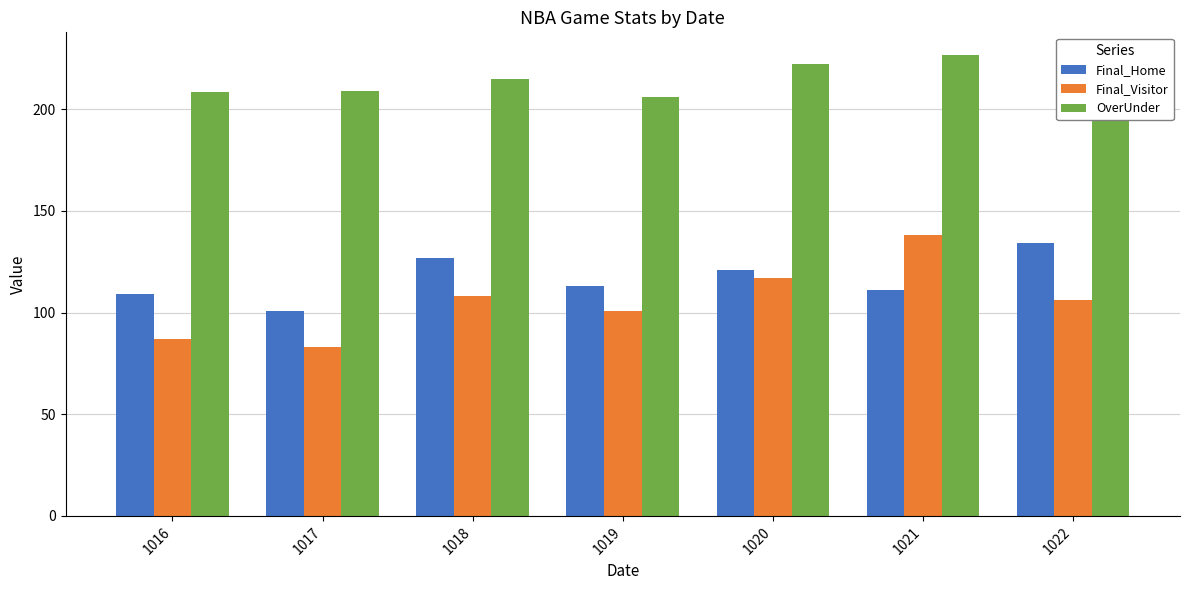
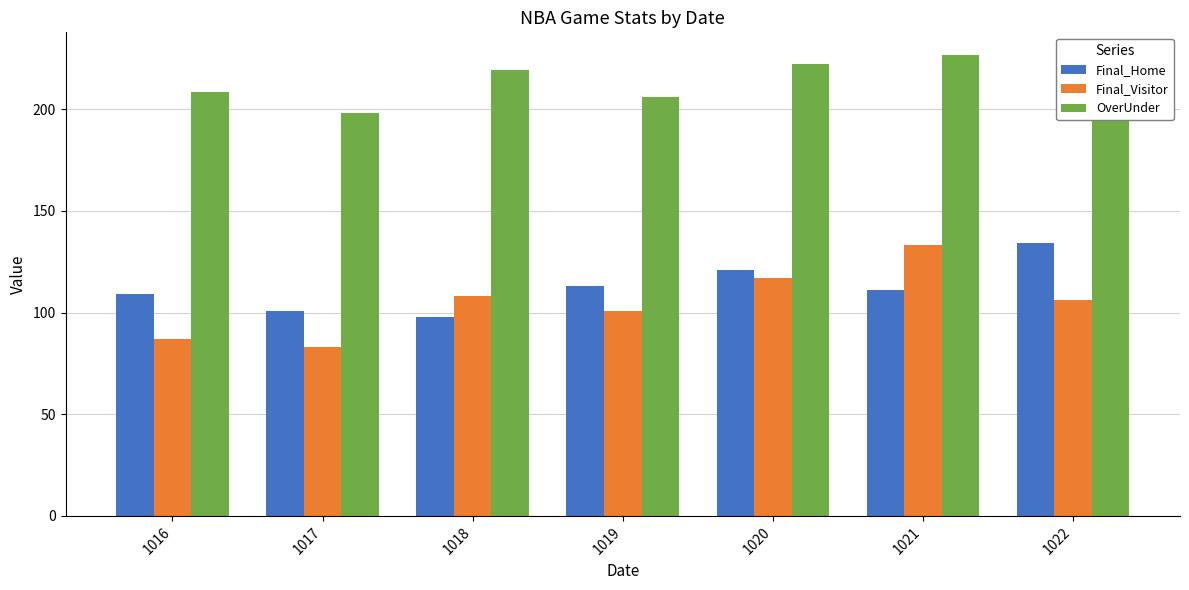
  {
    "Final_Home": {
      "1016": 109,
      "1017": 101,
-     "1018": 127,
+     "1018": 98,
      "1019": 113,
      "1020": 121,
      "1021": 111,
      "1022": 134
    },
    "Final_Visitor": {
      "1016": 87,
      "1017": 83,
      "1018": 108,
      "1019": 101,
      "1020": 117,
-     "1021": 138,
+     "1021": 133,
      "1022": 106
    },
    "OverUnder": {
      "1016": 209,
-     "1017": 209,
-     "1018": 215,
+     "1017": 198,
+     "1018": 220,
      "1019": 206,
      "1020": 222,
      "1021": 227
    }
  }
